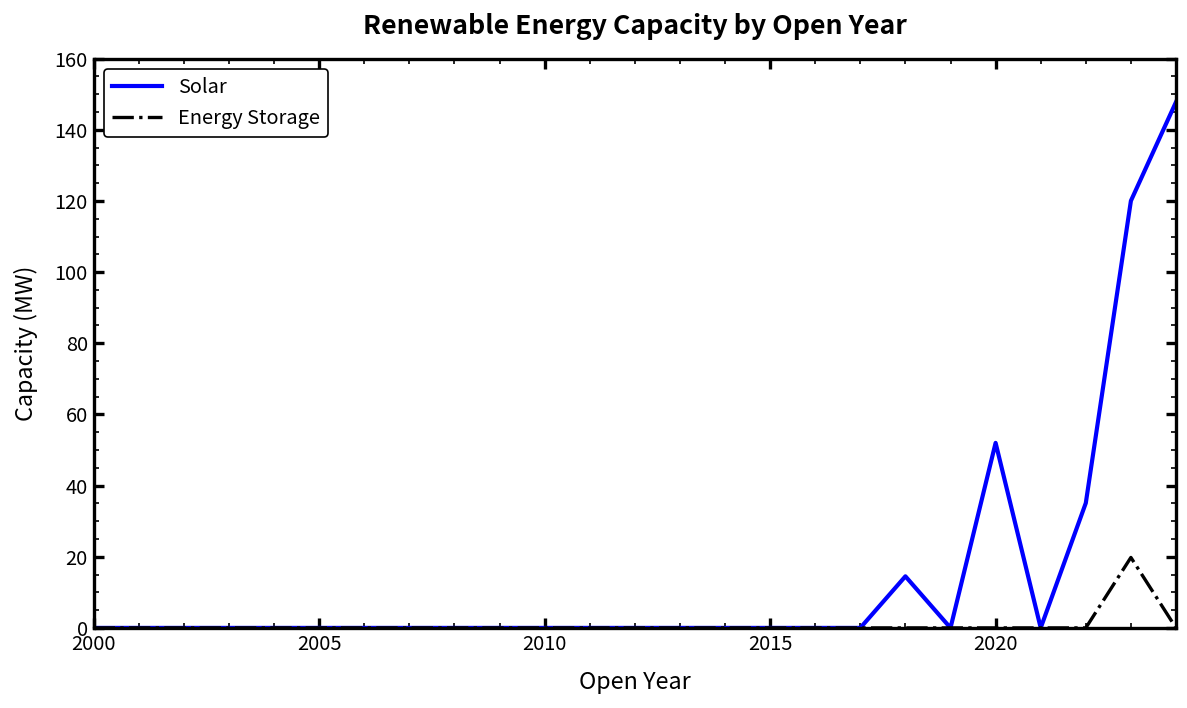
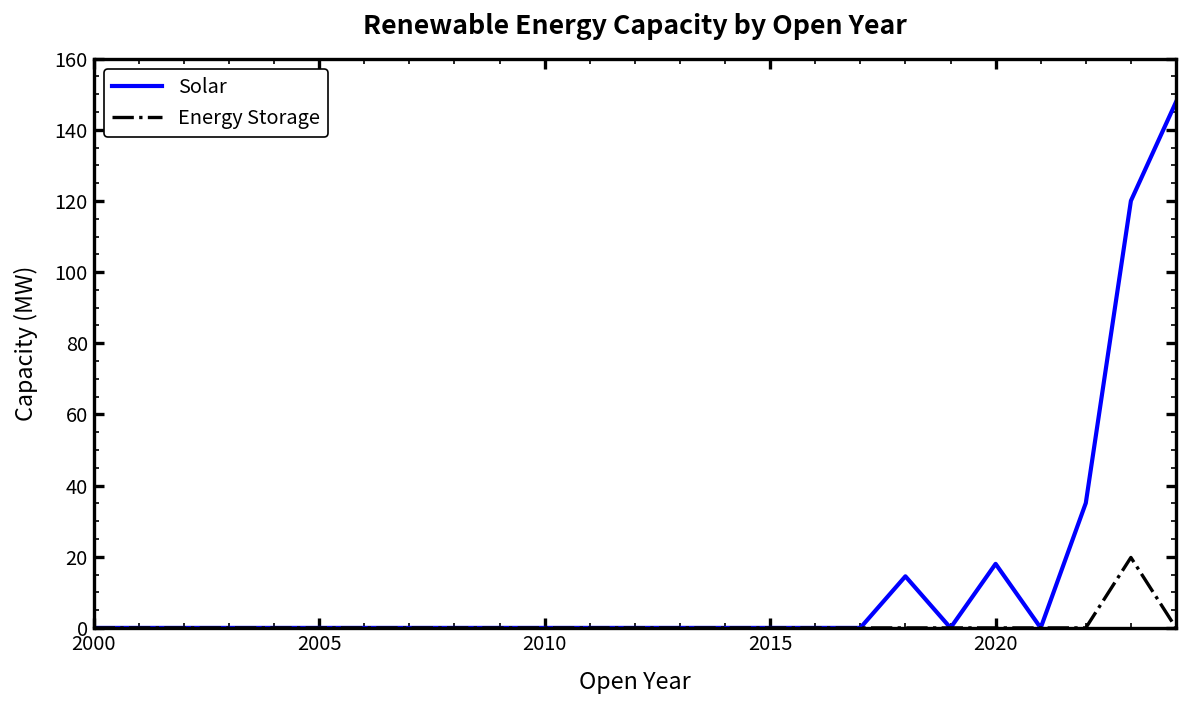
  {
    "Solar": {
-     "2020": 52
+     "2020": 18
    },
    "Energy Storage": {
      "2020": 0
    }
  }
